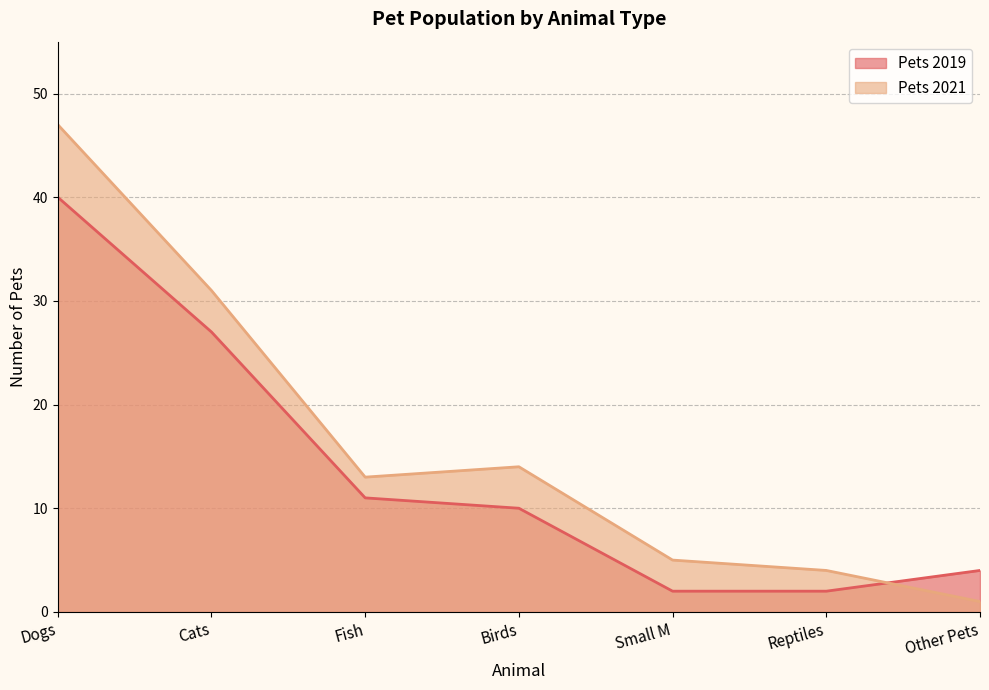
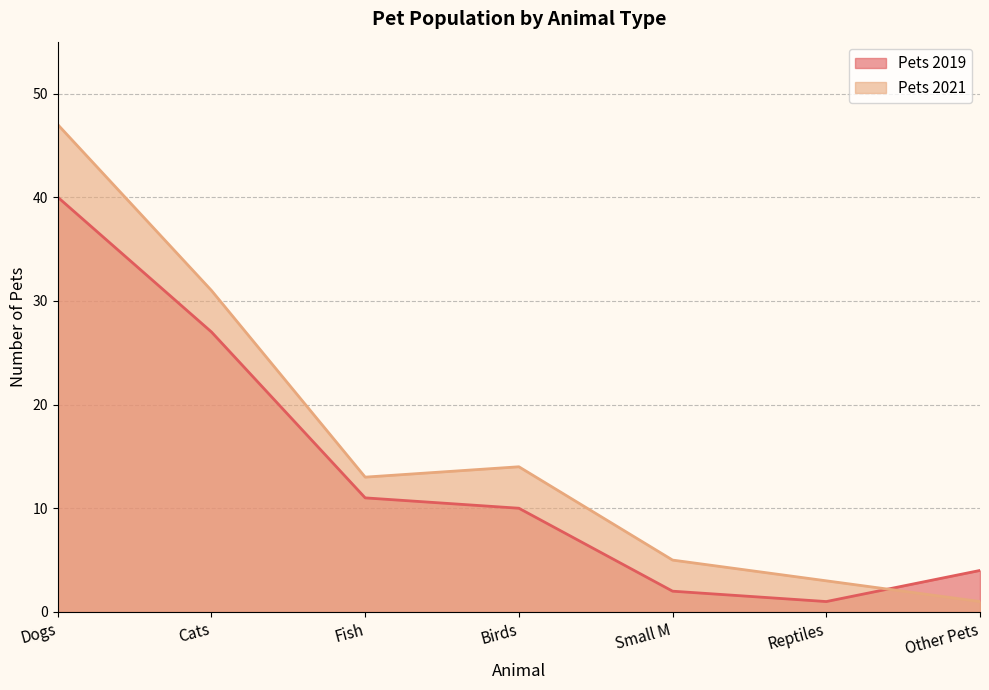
  {
    "Pets 2019": {
      "Dogs": 40,
      "Cats": 27,
      "Fish": 11,
      "Birds": 10,
      "Small M": 2,
-     "Reptiles": 2,
+     "Reptiles": 1,
      "Other Pets": 4
    },
    "Pets 2021": {
      "Dogs": 47,
      "Cats": 31,
      "Fish": 13,
      "Birds": 14,
      "Small M": 5,
-     "Reptiles": 4,
+     "Reptiles": 3,
      "Other Pets": 1
    }
  }
